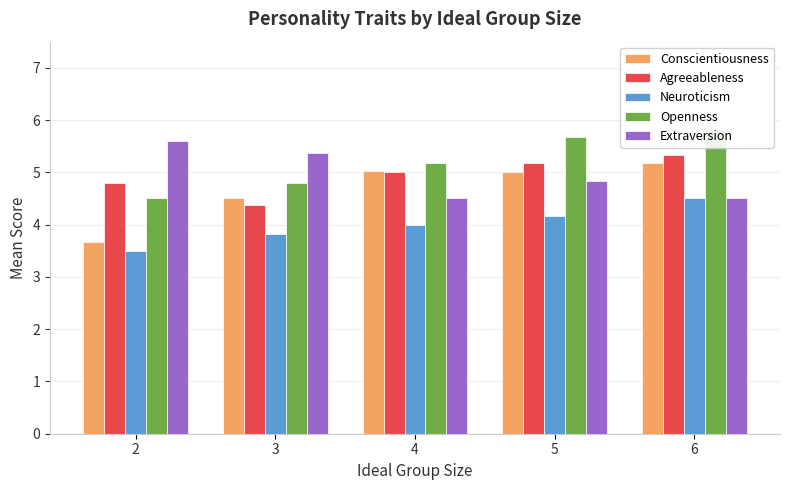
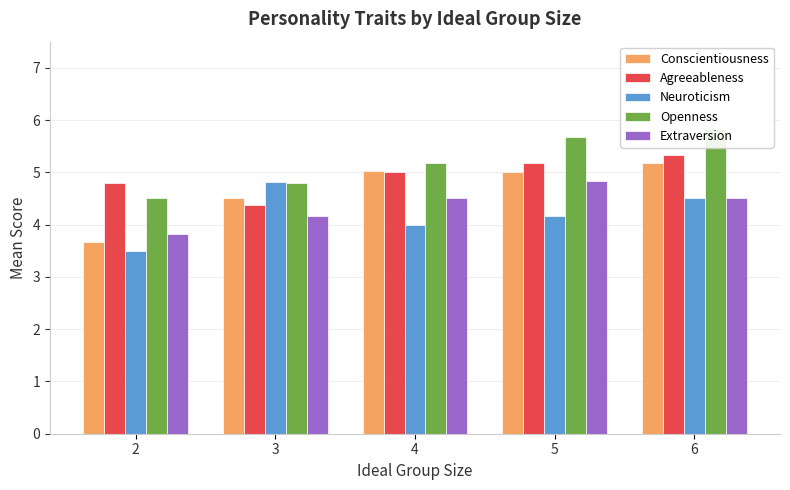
  {
    "Conscientiousness": {
      "2": 3.7,
      "3": 4.5,
      "4": 5.0,
      "5": 5.0,
      "6": 5.2
    },
    "Agreeableness": {
      "2": 4.8,
      "3": 4.4,
      "4": 5.0,
      "5": 5.2,
      "6": 5.3
    },
    "Neuroticism": {
      "2": 3.5,
-     "3": 3.8,
+     "3": 4.8,
      "4": 4.0,
      "5": 4.2,
      "6": 4.5
    },
    "Openness": {
      "2": 4.5,
      "3": 4.8,
      "4": 5.2,
      "5": 5.7
    },
    "Extraversion": {
-     "2": 5.6,
-     "3": 5.4,
+     "2": 3.8,
+     "3": 4.2,
      "4": 4.5,
      "5": 4.8,
      "6": 4.5
    }
  }
